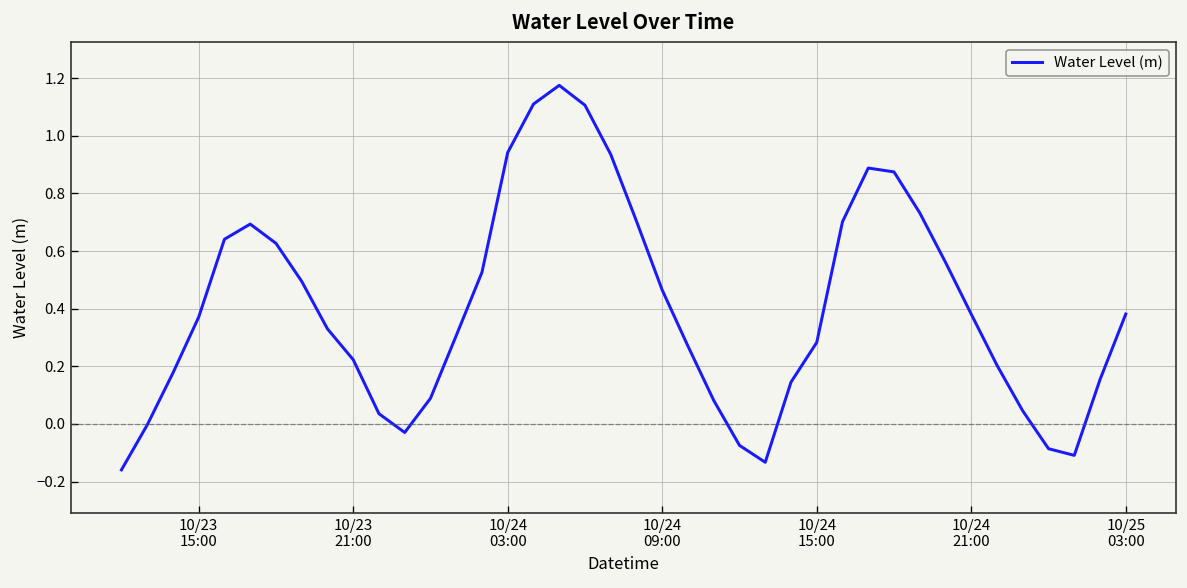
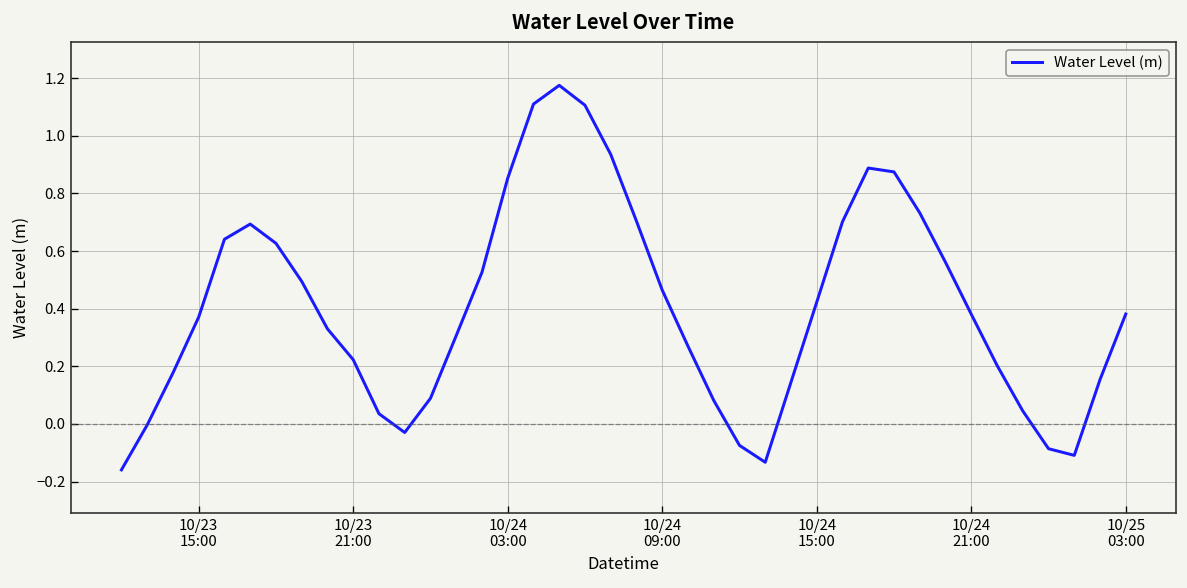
  {
    "10/23 15:00": 0.37,
    "10/23 21:00": 0.22,
-   "10/24 03:00": 0.94,
+   "10/24 03:00": 0.85,
    "10/24 09:00": 0.46,
-   "10/24 15:00": 0.28,
+   "10/24 15:00": 0.42,
    "10/24 21:00": 0.38,
    "10/25 03:00": 0.38
  }
